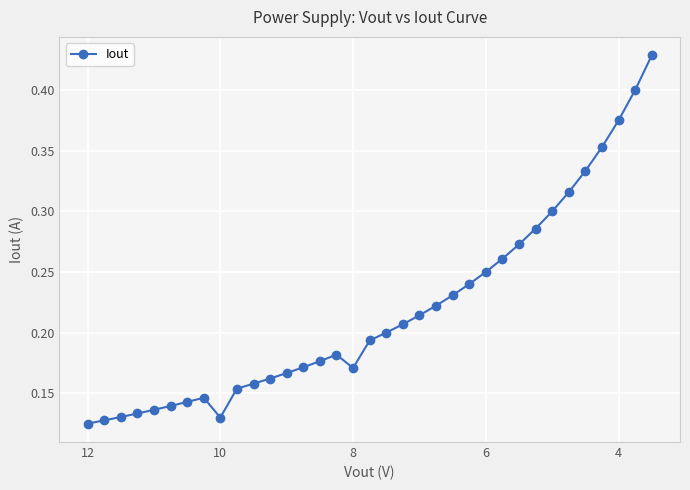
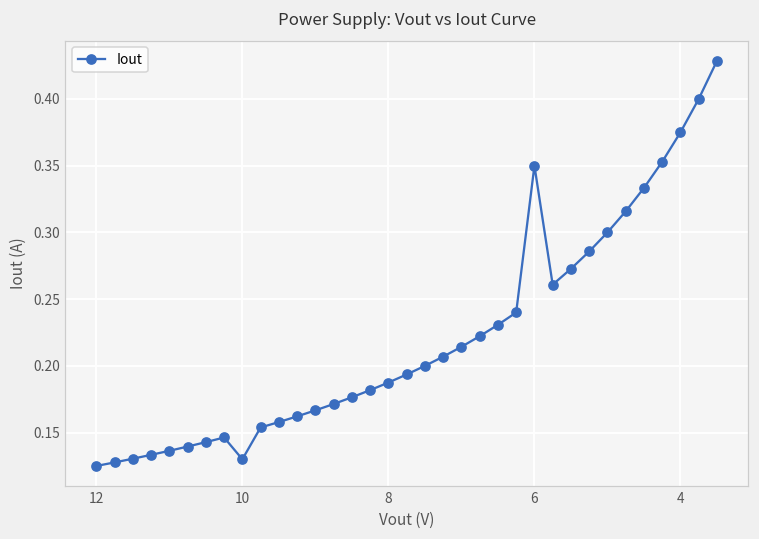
  {
    "12": 0.125,
    "10": 0.130,
-   "8": 0.171,
-   "6": 0.25,
+   "8": 0.188,
+   "6": 0.35,
    "4": 0.375
  }
